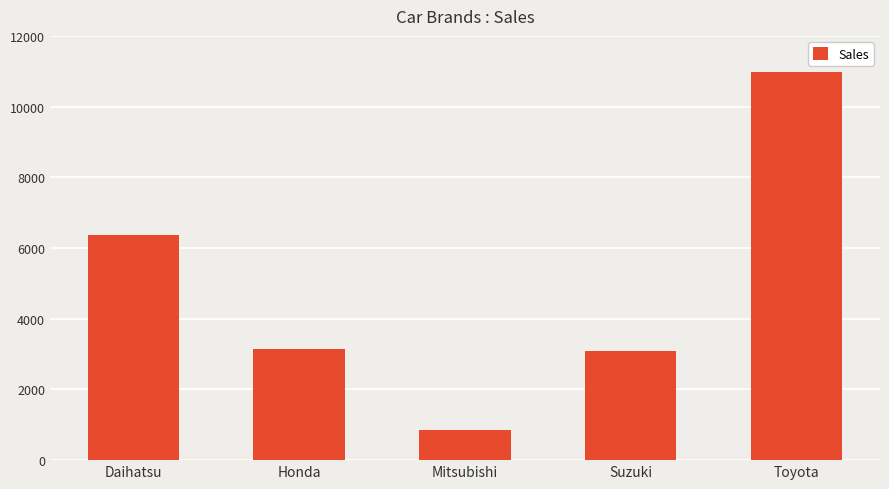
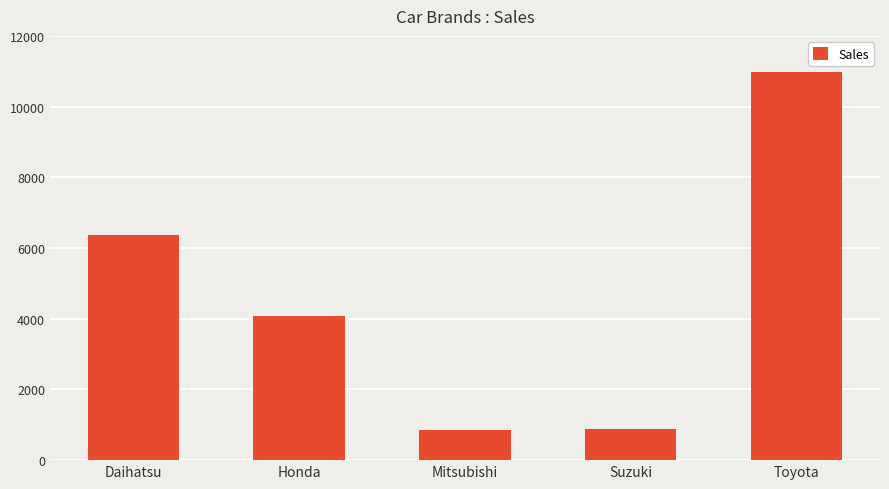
  {
    "Daihatsu": 6400,
-   "Honda": 3100,
+   "Honda": 4100,
    "Mitsubishi": 800,
-   "Suzuki": 3100,
+   "Suzuki": 900,
    "Toyota": 11000
  }
